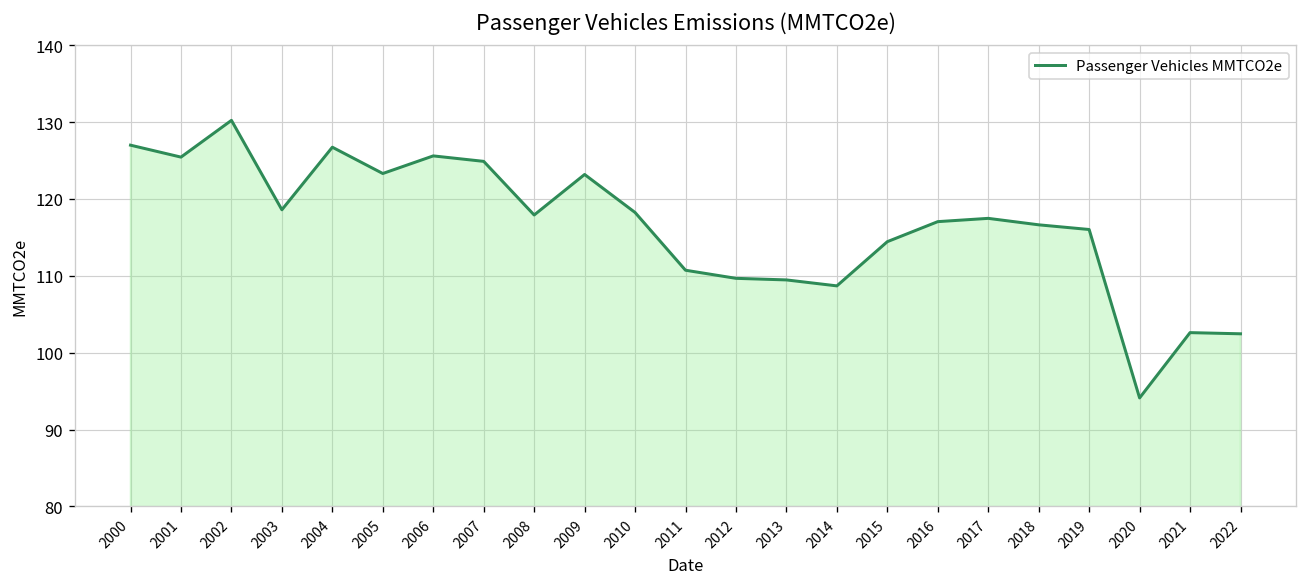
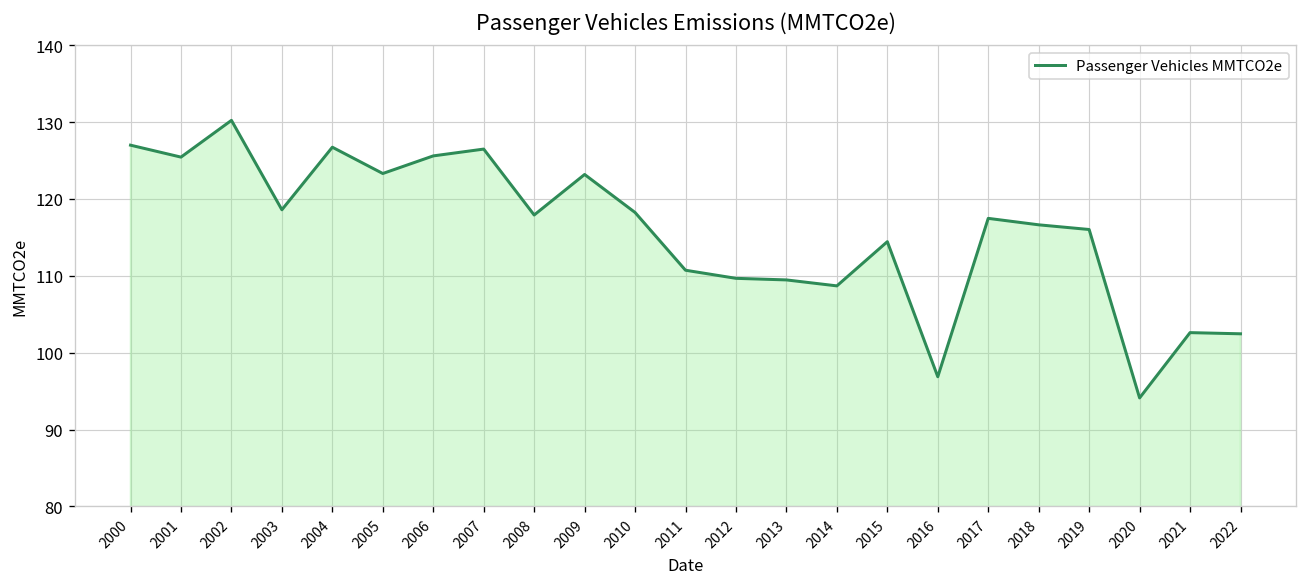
  {
    "2000": 127,
    "2001": 125,
    "2002": 130,
    "2003": 119,
    "2004": 127,
    "2005": 123,
    "2006": 126,
-   "2007": 125,
+   "2007": 126,
    "2008": 118,
    "2009": 123,
    "2010": 118,
    "2011": 111,
    "2012": 110,
    "2013": 109,
    "2014": 109,
    "2015": 114,
-   "2016": 117,
+   "2016": 97,
    "2017": 117,
    "2018": 117,
    "2019": 116,
    "2020": 94,
    "2021": 103,
    "2022": 102
  }
